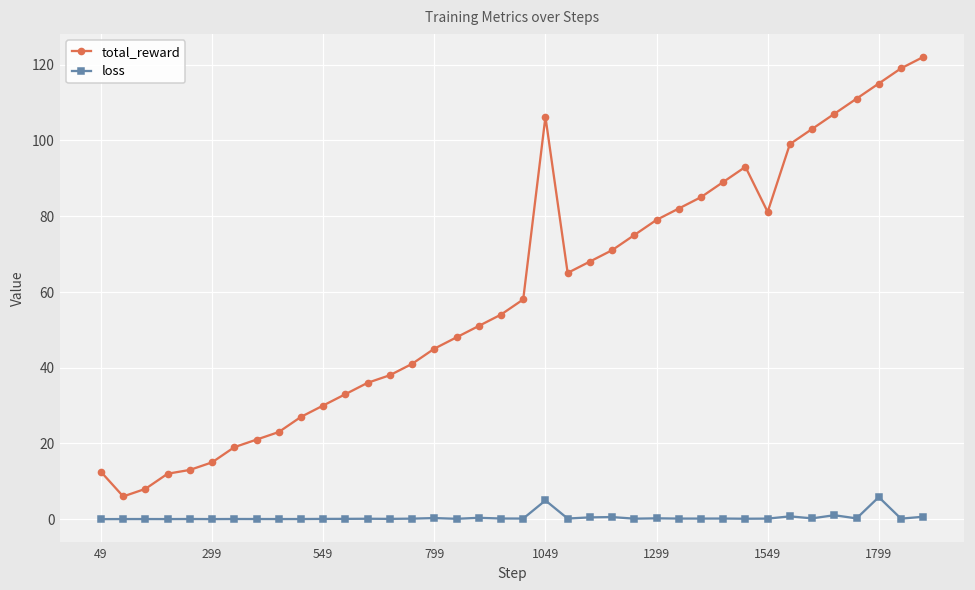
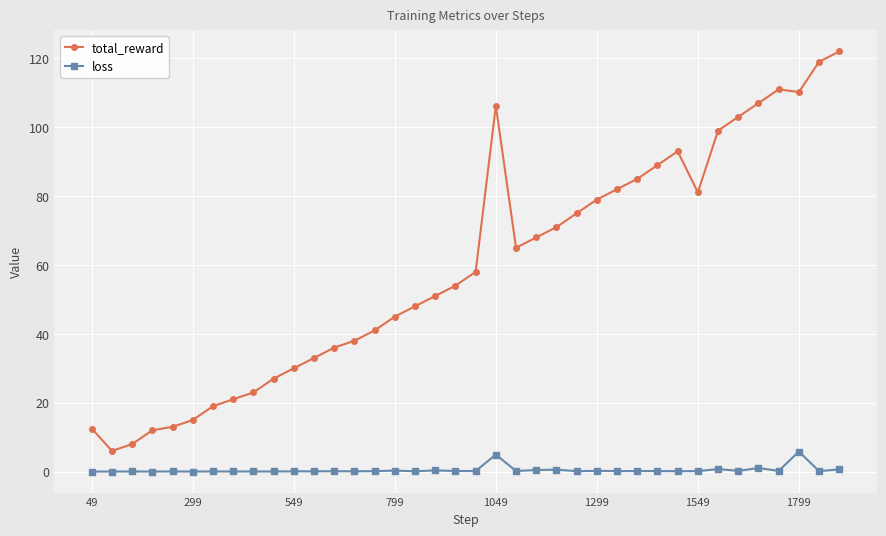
  {
    "total_reward": {
      "49": 13,
      "299": 15,
      "549": 30,
      "799": 45,
      "1049": 106,
      "1299": 79,
      "1549": 81,
-     "1799": 115
+     "1799": 110
    },
    "loss": {
      "49": 0,
      "299": 0,
      "549": 0,
      "799": 0,
      "1049": 5,
      "1299": 0,
      "1549": 0,
      "1799": 6
    }
  }
